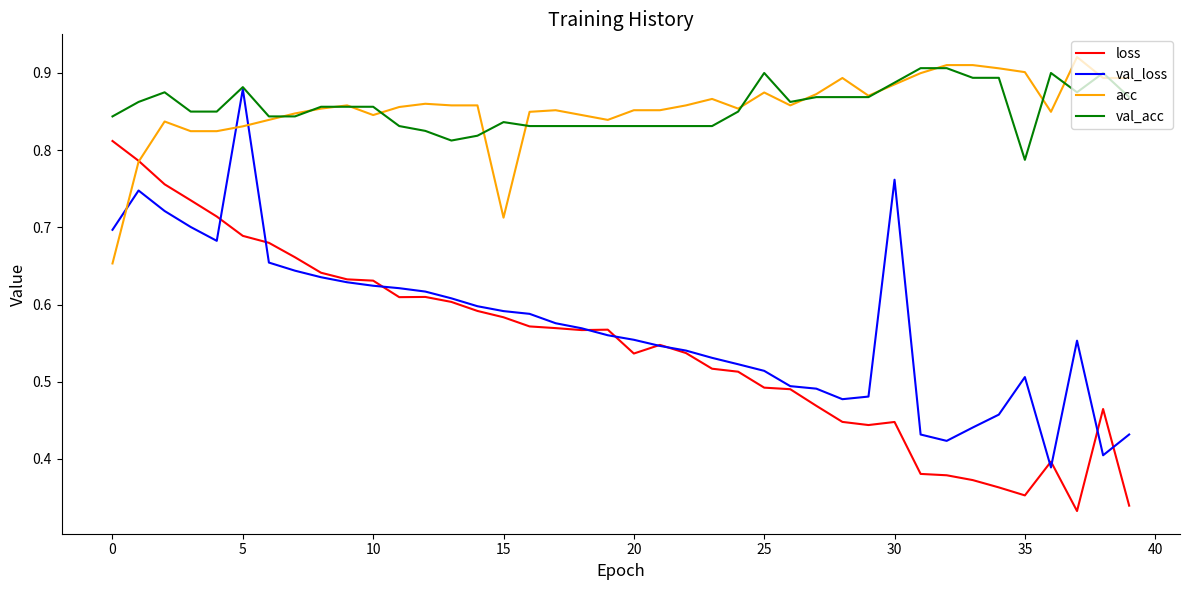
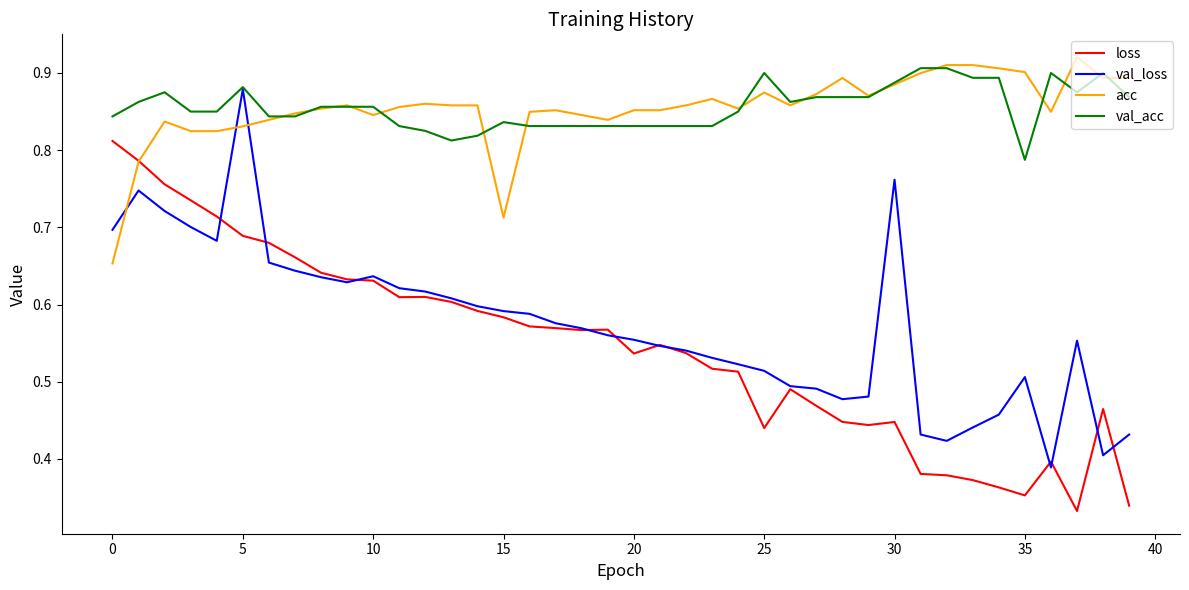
  {
    "loss": {
      "0": 0.81,
      "5": 0.69,
      "10": 0.63,
      "15": 0.58,
      "20": 0.54,
-     "25": 0.49,
+     "25": 0.44,
      "30": 0.45,
      "35": 0.35
    },
    "val_loss": {
      "0": 0.70,
-     "10": 0.62,
+     "10": 0.64,
      "15": 0.59,
      "20": 0.55,
      "25": 0.51,
      "30": 0.76,
      "35": 0.51
    },
    "acc": {
      "0": 0.65,
      "5": 0.83,
      "10": 0.85,
      "15": 0.71,
      "20": 0.85,
      "25": 0.87,
      "35": 0.90
    },
    "val_acc": {
      "0": 0.84,
      "10": 0.86,
      "15": 0.84,
      "20": 0.83,
      "25": 0.90,
      "35": 0.79
    }
  }
